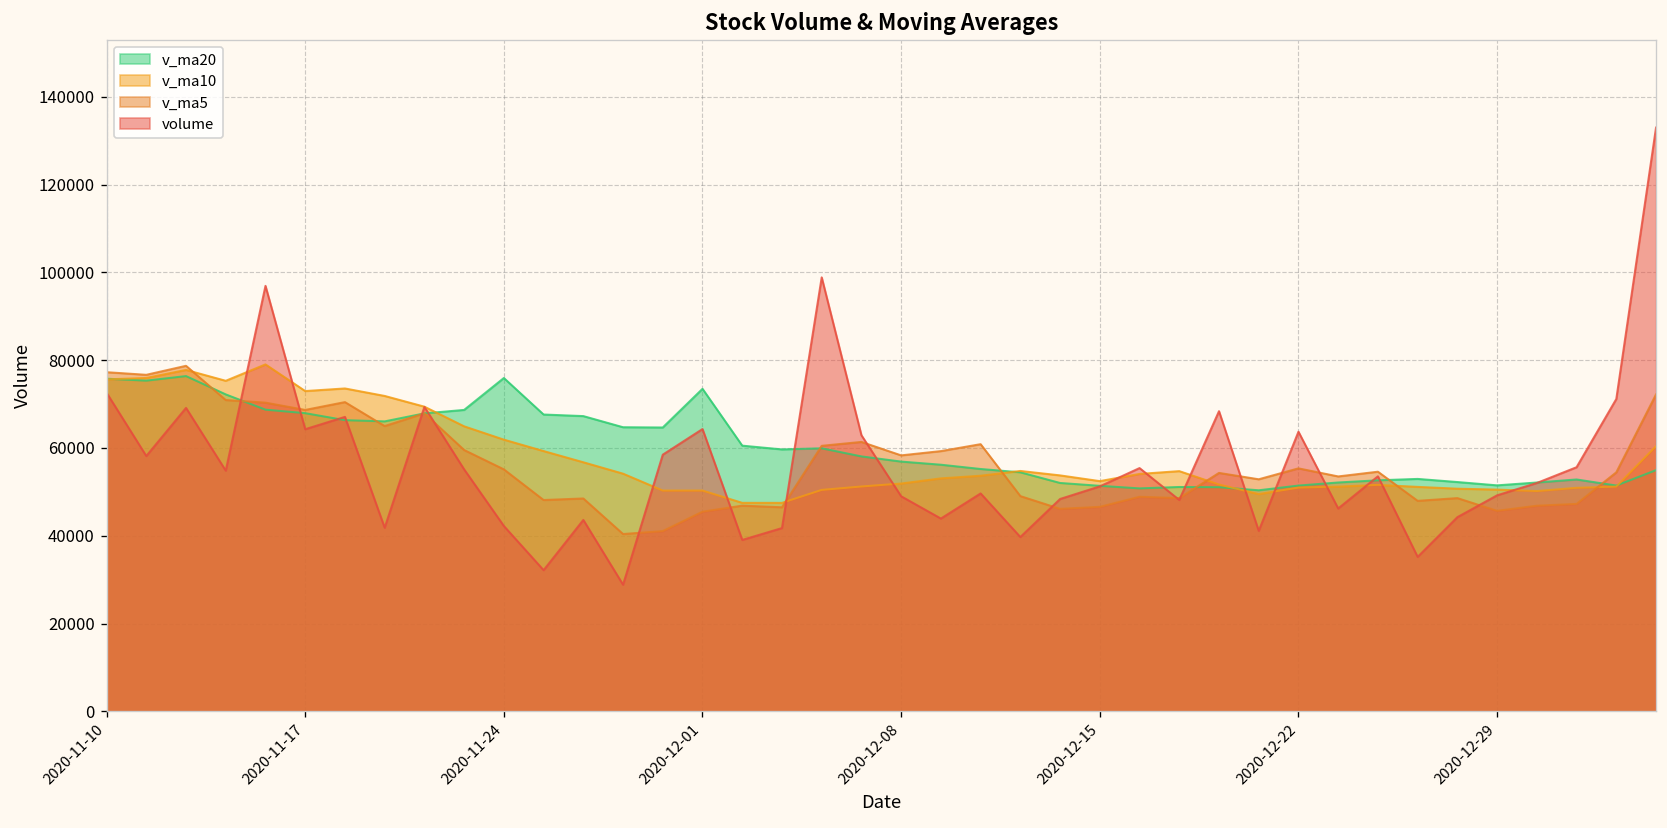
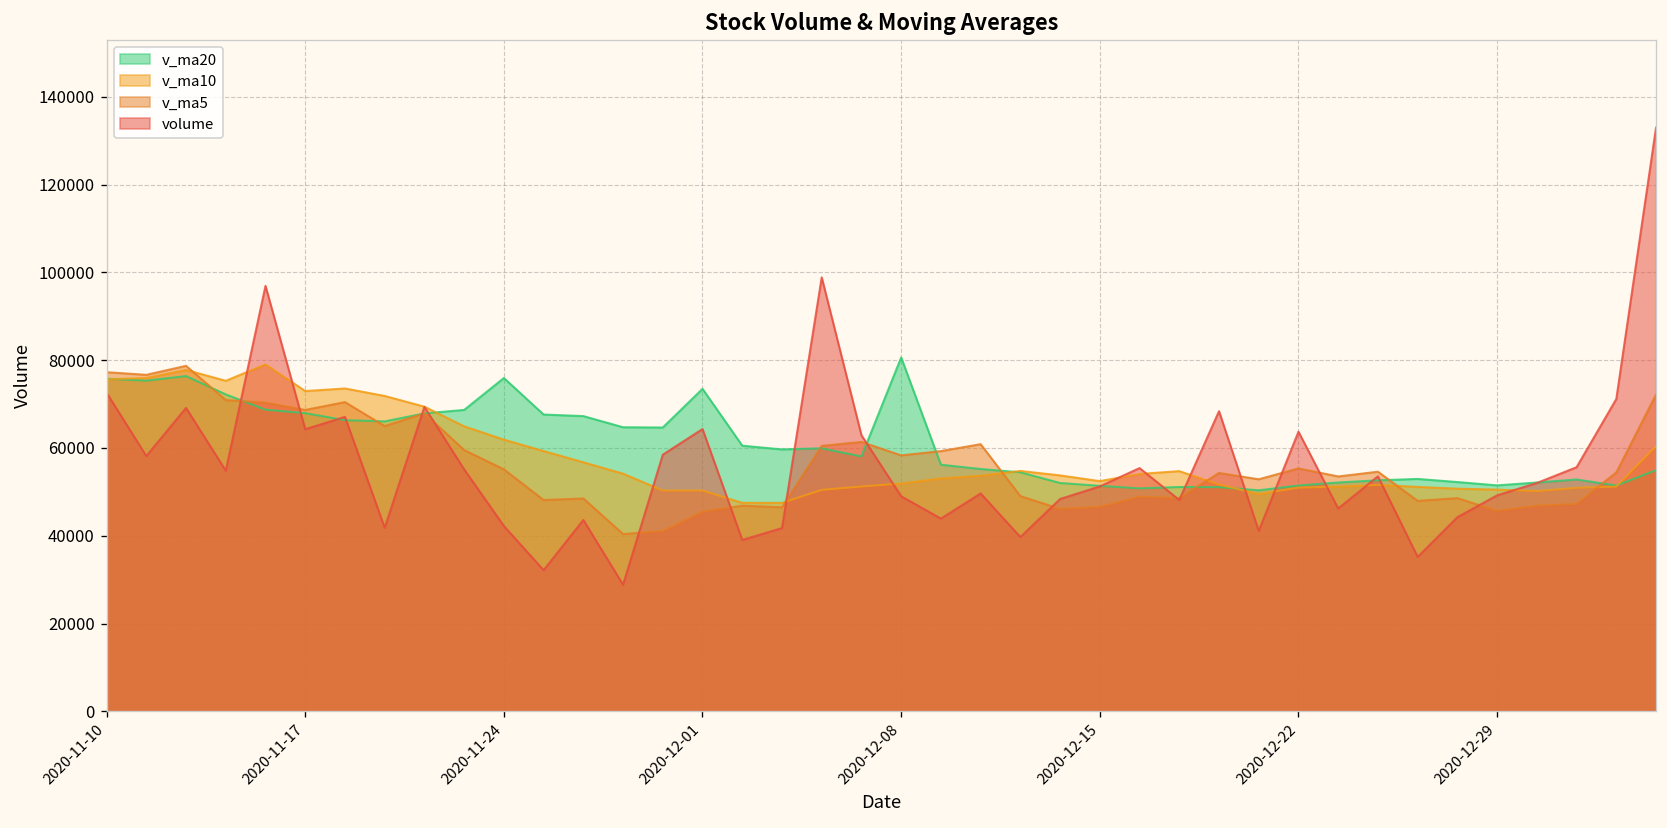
  {
    "v_ma20": {
      "2020-11-17": 68000,
      "2020-11-24": 76000,
      "2020-12-01": 73000,
-     "2020-12-08": 57000,
+     "2020-12-08": 81000,
      "2020-12-29": 51000
    }
  }
